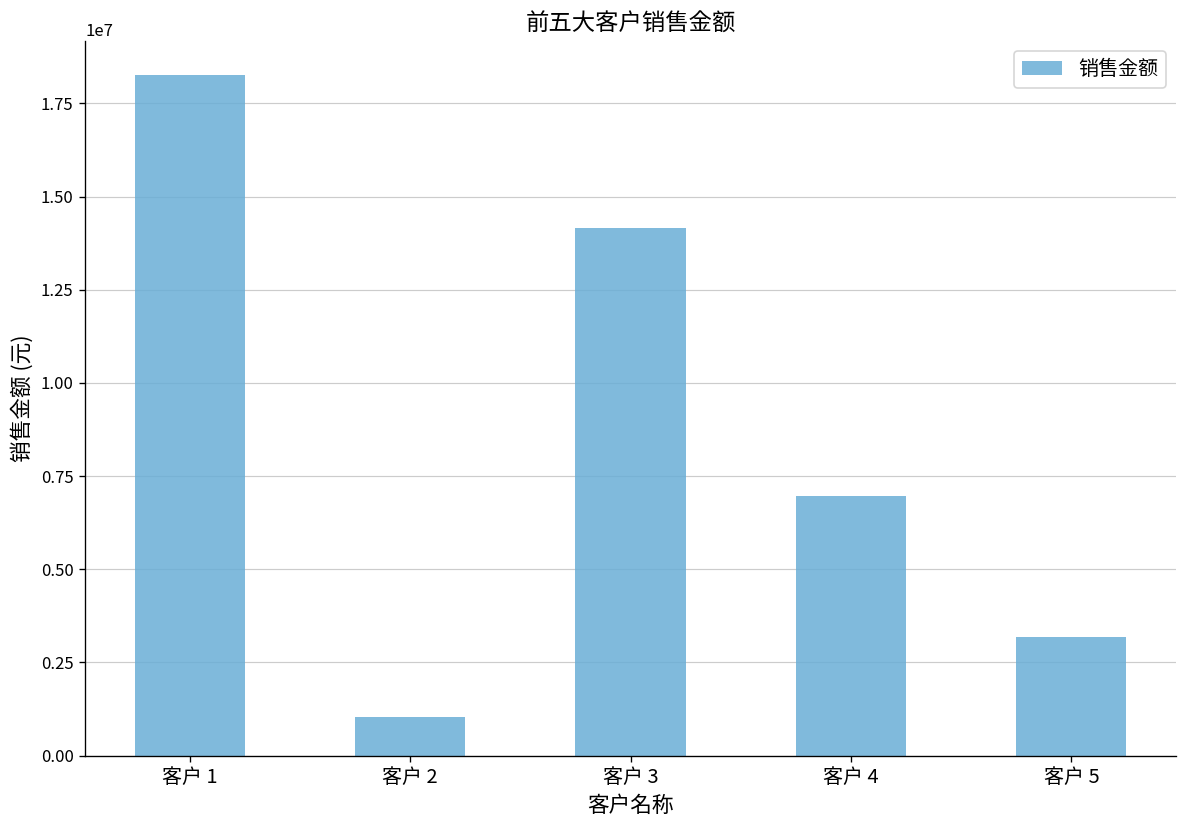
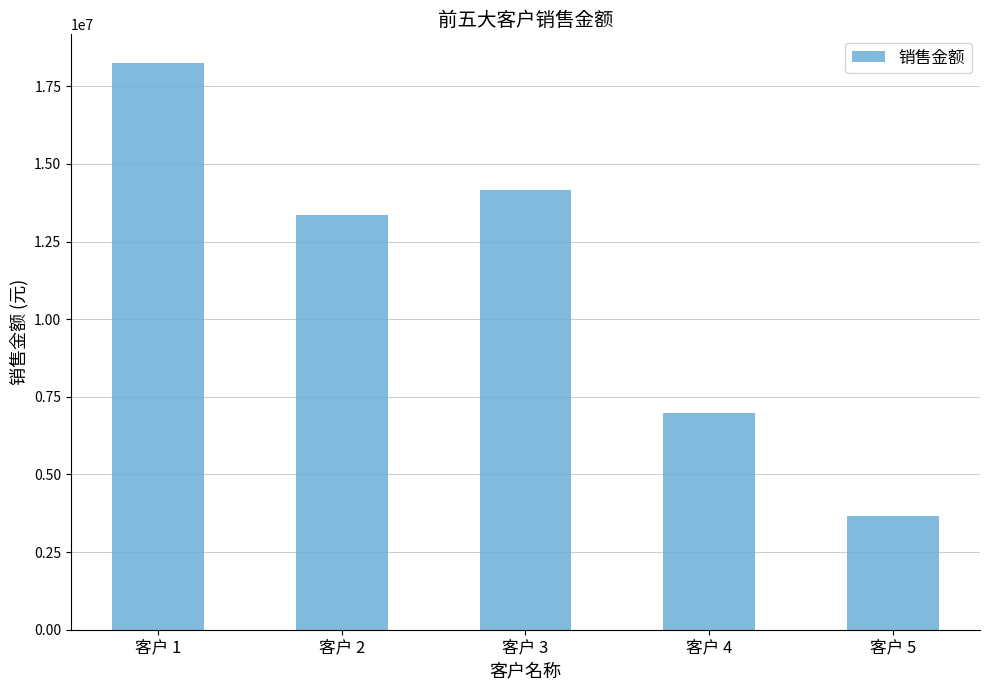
  {
    "客户 1": 18300000,
-   "客户 2": 1000000,
+   "客户 2": 13300000,
    "客户 3": 14200000,
    "客户 4": 7000000,
-   "客户 5": 3200000
+   "客户 5": 3700000
  }
